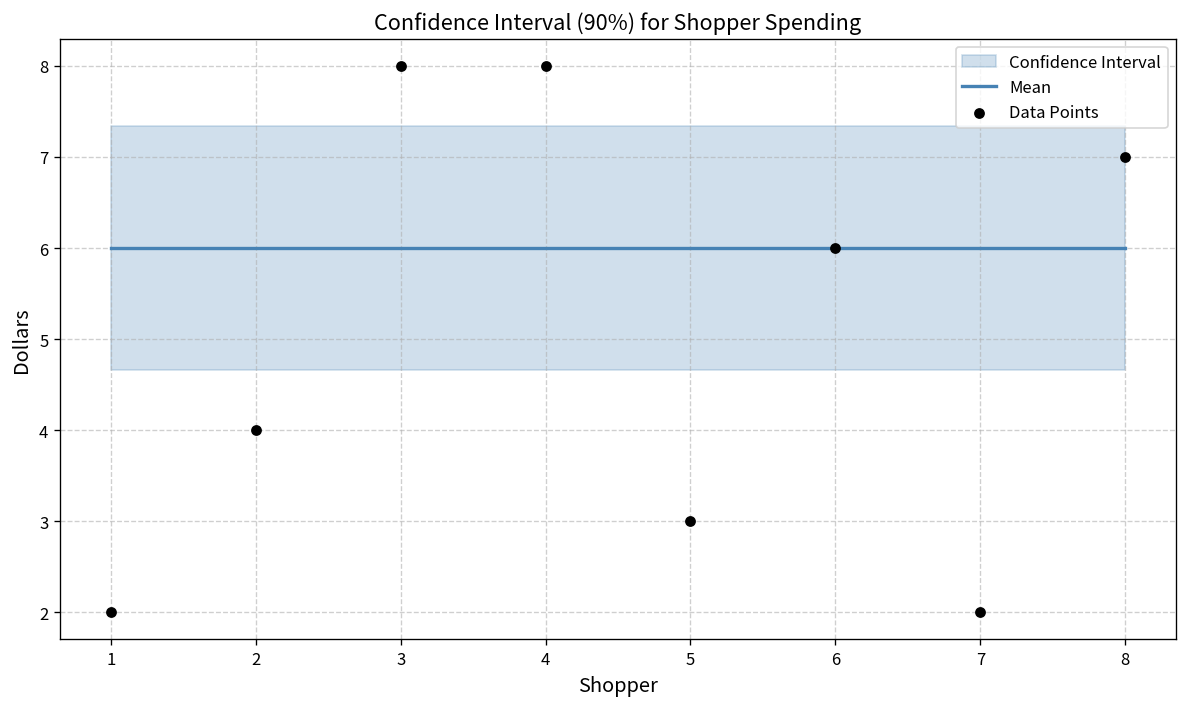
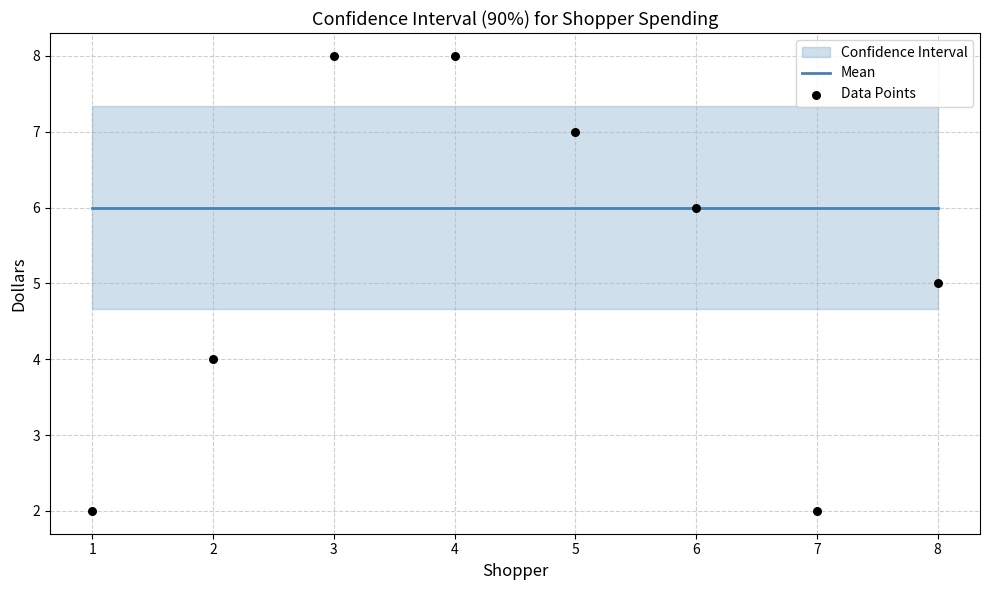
  {
    "Data Points": {
-     "5": 3,
-     "8": 7
+     "5": 7,
+     "8": 5
    }
  }
